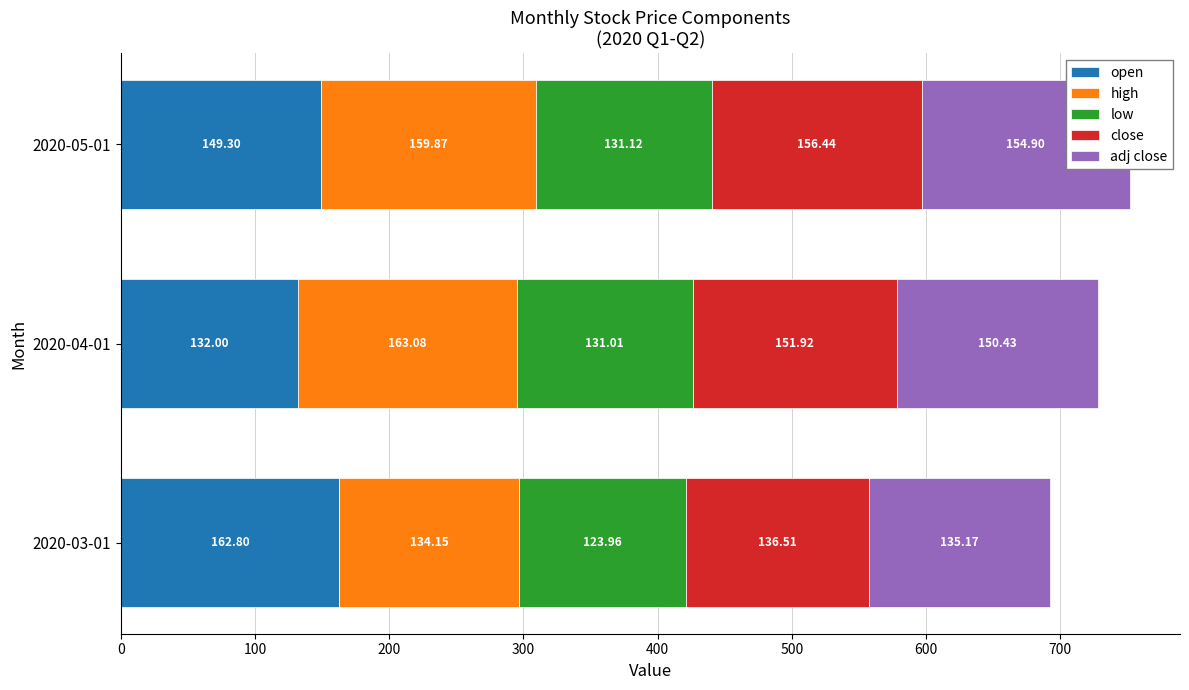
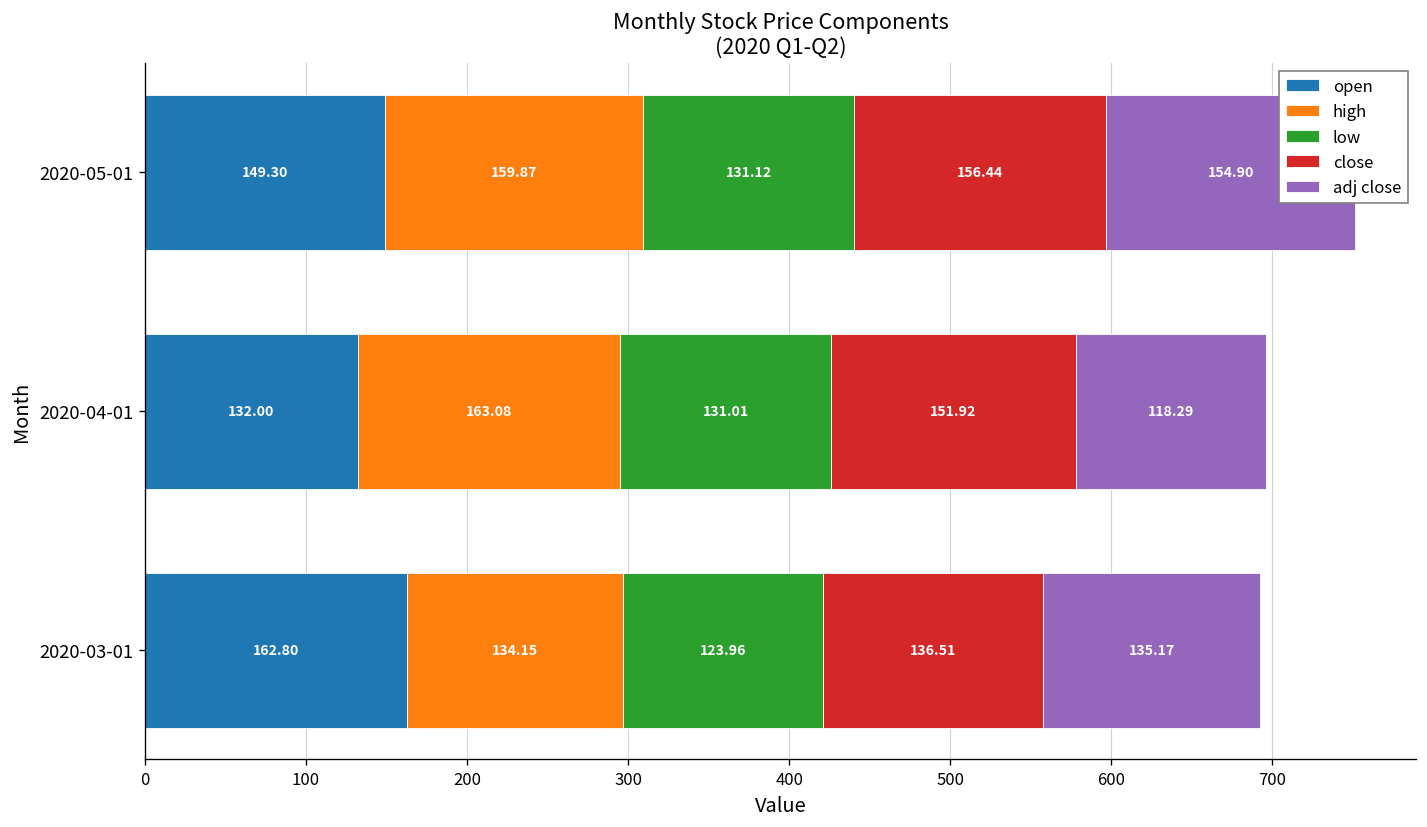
  {
    "open": {
      "2020-05-01": 149.30,
      "2020-04-01": 132.00,
      "2020-03-01": 162.80
    },
    "high": {
      "2020-05-01": 159.87,
      "2020-04-01": 163.08,
      "2020-03-01": 134.15
    },
    "low": {
      "2020-05-01": 131.12,
      "2020-04-01": 131.01,
      "2020-03-01": 123.96
    },
    "close": {
      "2020-05-01": 156.44,
      "2020-04-01": 151.92,
      "2020-03-01": 136.51
    },
    "adj close": {
-     "2020-04-01": 150.43,
+     "2020-04-01": 118.29,
      "2020-03-01": 135.17
    }
  }
